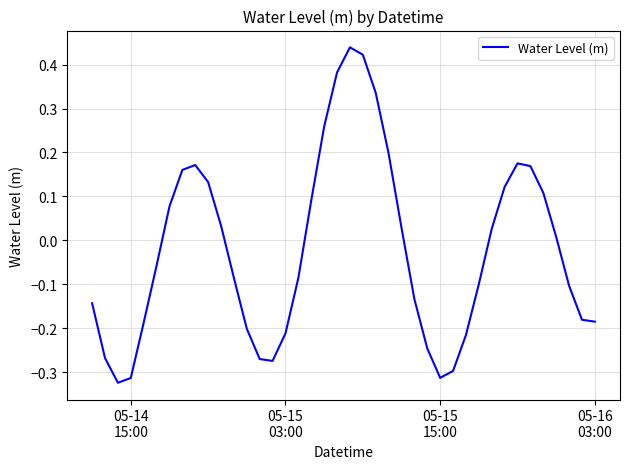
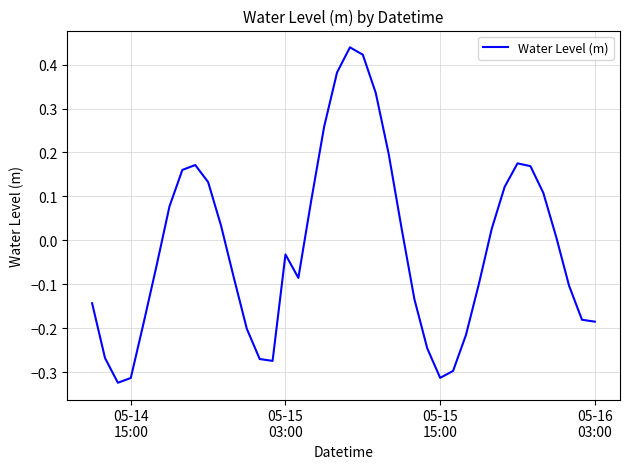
  {
    "05-14 15:00": -0.31,
-   "05-15 03:00": -0.21,
+   "05-15 03:00": -0.03,
    "05-15 15:00": -0.31,
    "05-16 03:00": -0.19
  }
